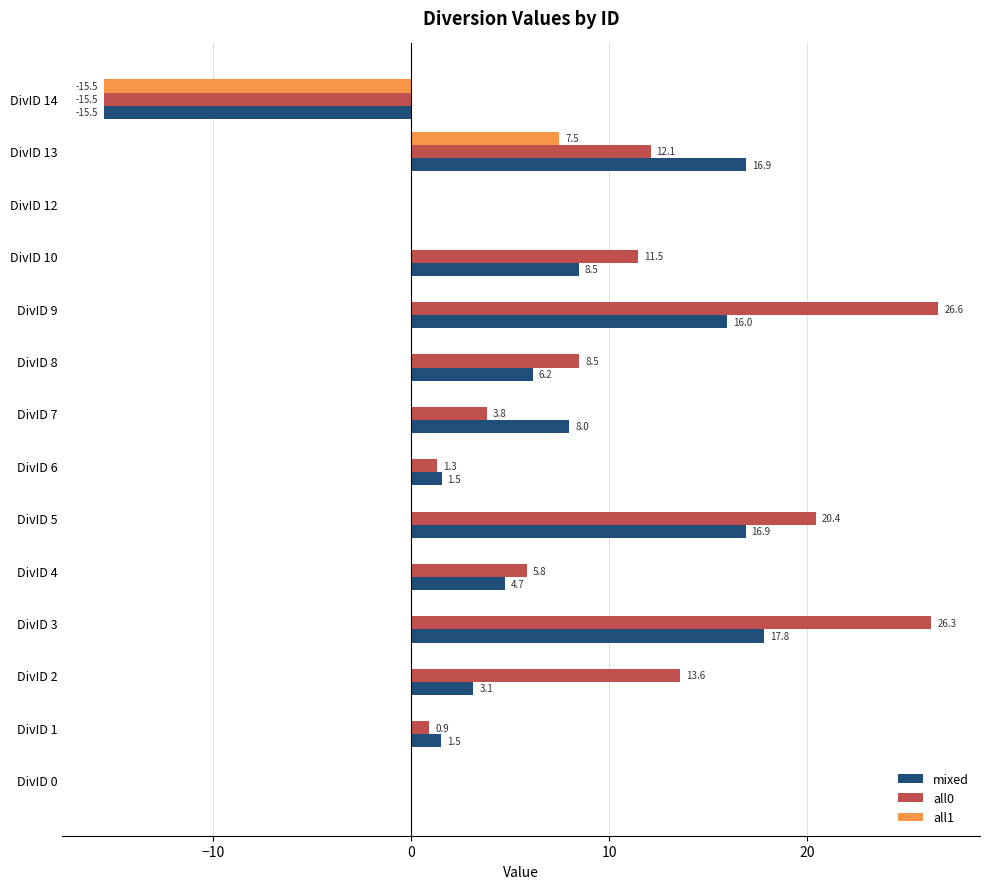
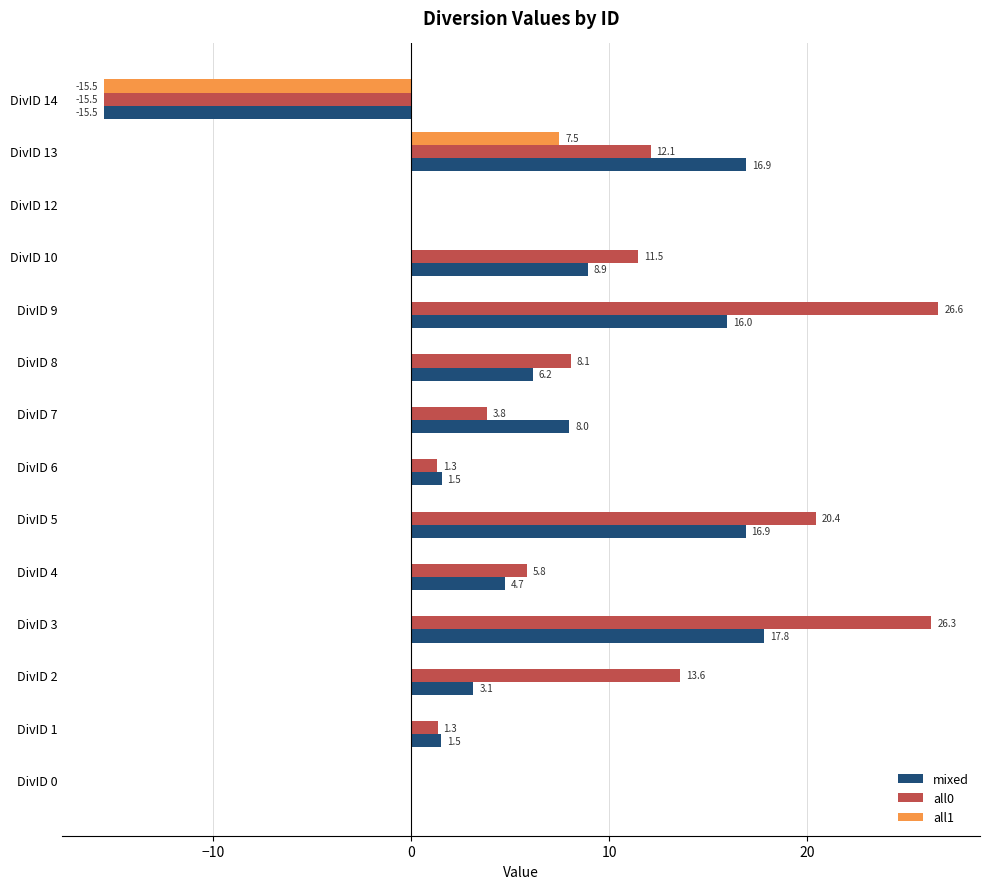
  {
    "mixed": {
      "DivID 14": -15.5,
      "DivID 13": 16.9,
-     "DivID 10": 8.5,
+     "DivID 10": 8.9,
      "DivID 9": 16.0,
      "DivID 8": 6.2,
      "DivID 7": 8.0,
      "DivID 6": 1.5,
      "DivID 5": 16.9,
      "DivID 4": 4.7,
      "DivID 3": 17.8,
      "DivID 2": 3.1,
      "DivID 1": 1.5
    },
    "all0": {
      "DivID 14": -15.5,
      "DivID 13": 12.1,
      "DivID 10": 11.5,
      "DivID 9": 26.6,
-     "DivID 8": 8.5,
+     "DivID 8": 8.1,
      "DivID 7": 3.8,
      "DivID 6": 1.3,
      "DivID 5": 20.4,
      "DivID 4": 5.8,
      "DivID 3": 26.3,
      "DivID 2": 13.6,
-     "DivID 1": 0.9
+     "DivID 1": 1.3
    },
    "all1": {
      "DivID 14": -15.5,
      "DivID 13": 7.5
    }
  }
